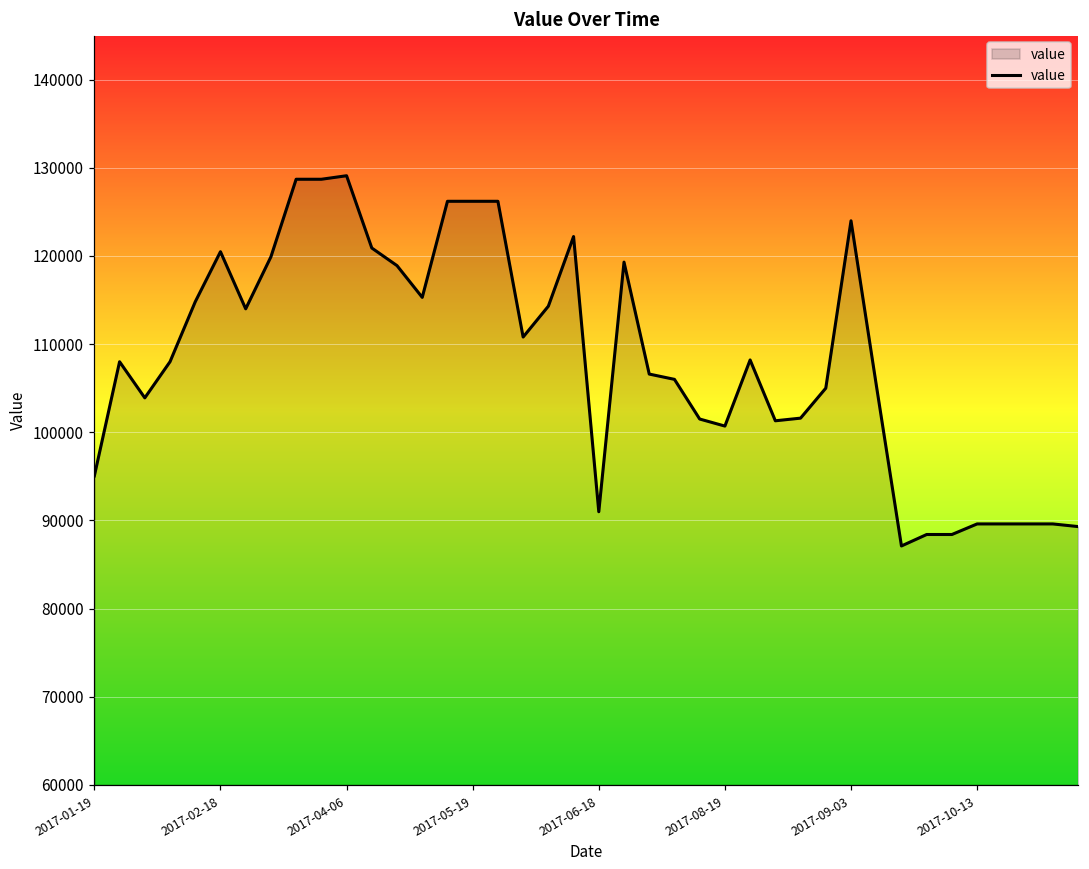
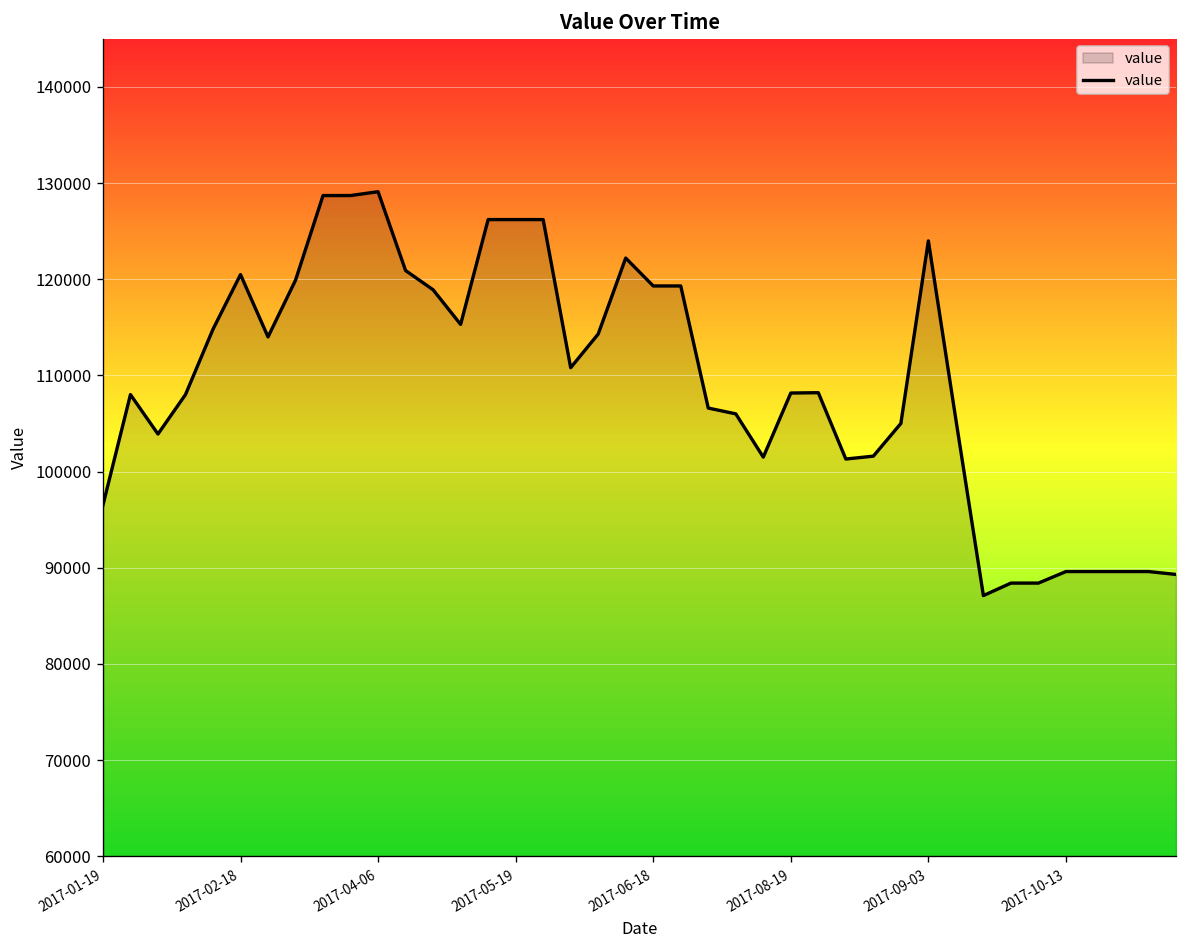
  {
-   "2017-01-19": 95000,
+   "2017-01-19": 97000,
    "2017-02-18": 120000,
    "2017-04-06": 129000,
    "2017-05-19": 126000,
-   "2017-06-18": 91000,
-   "2017-08-19": 101000,
+   "2017-06-18": 119000,
+   "2017-08-19": 108000,
    "2017-09-03": 124000,
    "2017-10-13": 90000
  }
